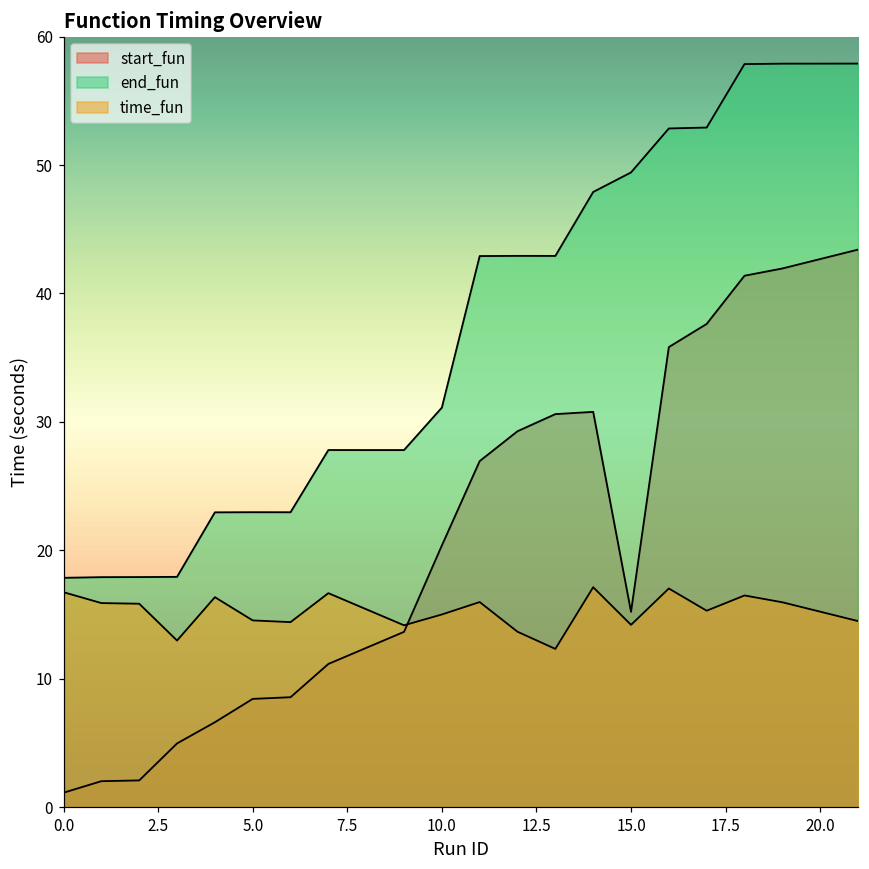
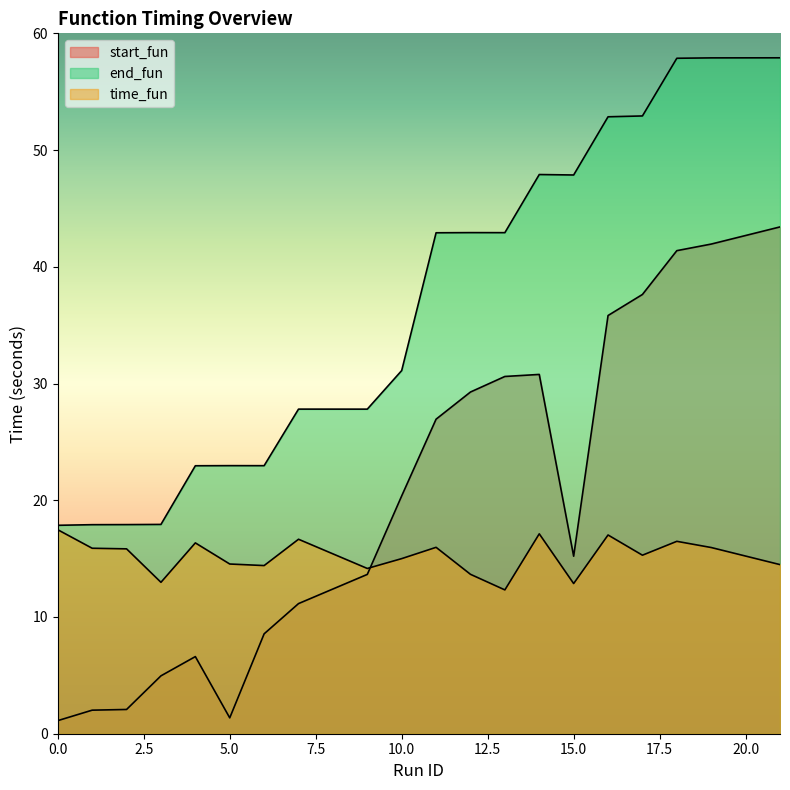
  {
    "start_fun": {
      "0.0": 1.1,
-     "5.0": 8.4,
+     "5.0": 1.4,
      "10.0": 20.4,
      "15.0": 15.2
    },
    "end_fun": {
      "0.0": 17.9,
      "5.0": 23.0,
      "10.0": 31.1,
-     "15.0": 49.4
+     "15.0": 47.9
    },
    "time_fun": {
-     "0.0": 16.7,
+     "0.0": 17.5,
      "5.0": 14.5,
      "10.0": 15.0,
-     "15.0": 14.2
+     "15.0": 12.9
    }
  }
